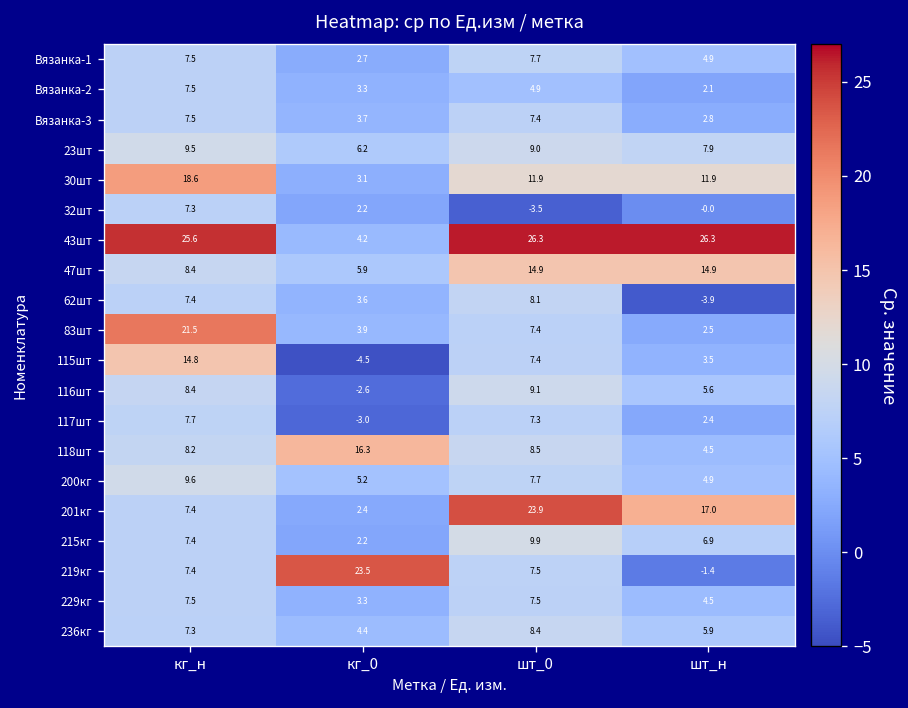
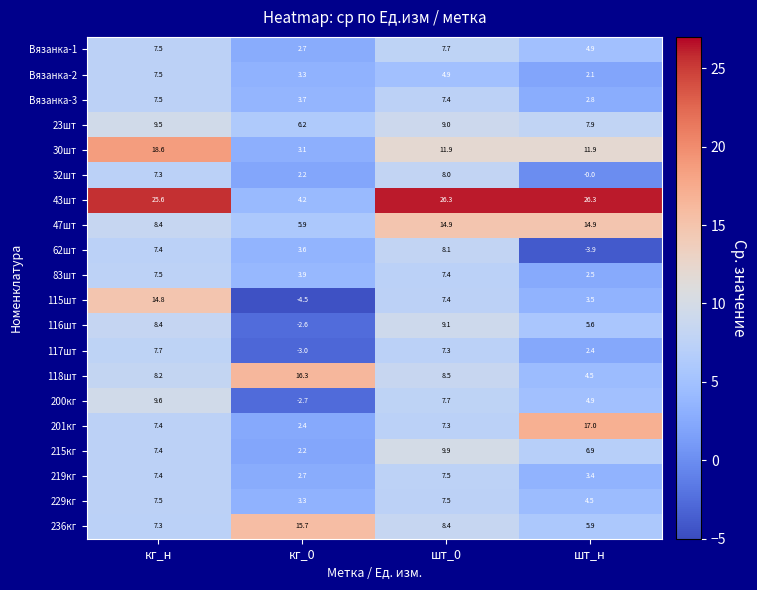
  {
    "Вязанка-1": {
      "кг_н": 7.5,
      "кг_0": 2.7,
      "шт_0": 7.7,
      "шт_н": 4.9
    },
    "Вязанка-2": {
      "кг_н": 7.5,
      "кг_0": 3.3,
      "шт_0": 4.9,
      "шт_н": 2.1
    },
    "Вязанка-3": {
      "кг_н": 7.5,
      "кг_0": 3.7,
      "шт_0": 7.4,
      "шт_н": 2.8
    },
    "23шт": {
      "кг_н": 9.5,
      "кг_0": 6.2,
      "шт_0": 9.0,
      "шт_н": 7.9
    },
    "30шт": {
      "кг_н": 18.6,
      "кг_0": 3.1,
      "шт_0": 11.9,
      "шт_н": 11.9
    },
    "32шт": {
      "кг_н": 7.3,
      "кг_0": 2.2,
-     "шт_0": -3.5,
+     "шт_0": 8.0,
      "шт_н": -0.0
    },
    "43шт": {
      "кг_н": 25.6,
      "кг_0": 4.2,
      "шт_0": 26.3,
      "шт_н": 26.3
    },
    "47шт": {
      "кг_н": 8.4,
      "кг_0": 5.9,
      "шт_0": 14.9,
      "шт_н": 14.9
    },
    "62шт": {
      "кг_н": 7.4,
      "кг_0": 3.6,
      "шт_0": 8.1,
      "шт_н": -3.9
    },
    "83шт": {
-     "кг_н": 21.5,
+     "кг_н": 7.5,
      "кг_0": 3.9,
      "шт_0": 7.4,
      "шт_н": 2.5
    },
    "115шт": {
      "кг_н": 14.8,
      "кг_0": -4.5,
      "шт_0": 7.4,
      "шт_н": 3.5
    },
    "116шт": {
      "кг_н": 8.4,
      "кг_0": -2.6,
      "шт_0": 9.1,
      "шт_н": 5.6
    },
    "117шт": {
      "кг_н": 7.7,
      "кг_0": -3.0,
      "шт_0": 7.3,
      "шт_н": 2.4
    },
    "118шт": {
      "кг_н": 8.2,
      "кг_0": 16.3,
      "шт_0": 8.5,
      "шт_н": 4.5
    },
    "200кг": {
      "кг_н": 9.6,
-     "кг_0": 5.2,
+     "кг_0": -2.7,
      "шт_0": 7.7,
      "шт_н": 4.9
    },
    "201кг": {
      "кг_н": 7.4,
      "кг_0": 2.4,
-     "шт_0": 23.9,
+     "шт_0": 7.3,
      "шт_н": 17.0
    },
    "215кг": {
      "кг_н": 7.4,
      "кг_0": 2.2,
      "шт_0": 9.9,
      "шт_н": 6.9
    },
    "219кг": {
      "кг_н": 7.4,
-     "кг_0": 23.5,
+     "кг_0": 2.7,
      "шт_0": 7.5,
-     "шт_н": -1.4
+     "шт_н": 3.4
    },
    "229кг": {
      "кг_н": 7.5,
      "кг_0": 3.3,
      "шт_0": 7.5,
      "шт_н": 4.5
    },
    "236кг": {
      "кг_н": 7.3,
-     "кг_0": 4.4,
+     "кг_0": 15.7,
      "шт_0": 8.4,
      "шт_н": 5.9
    }
  }
